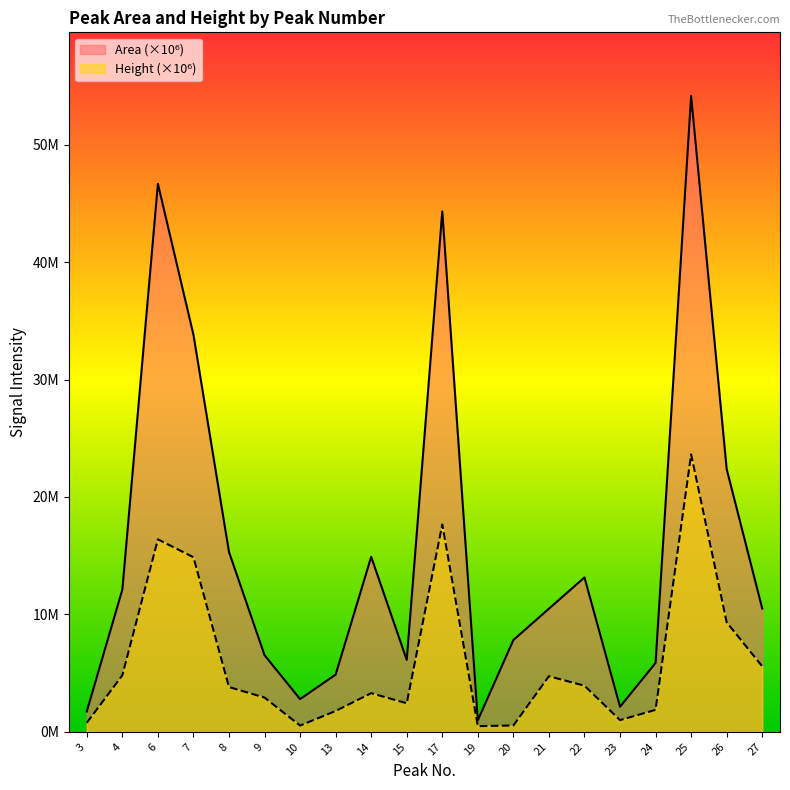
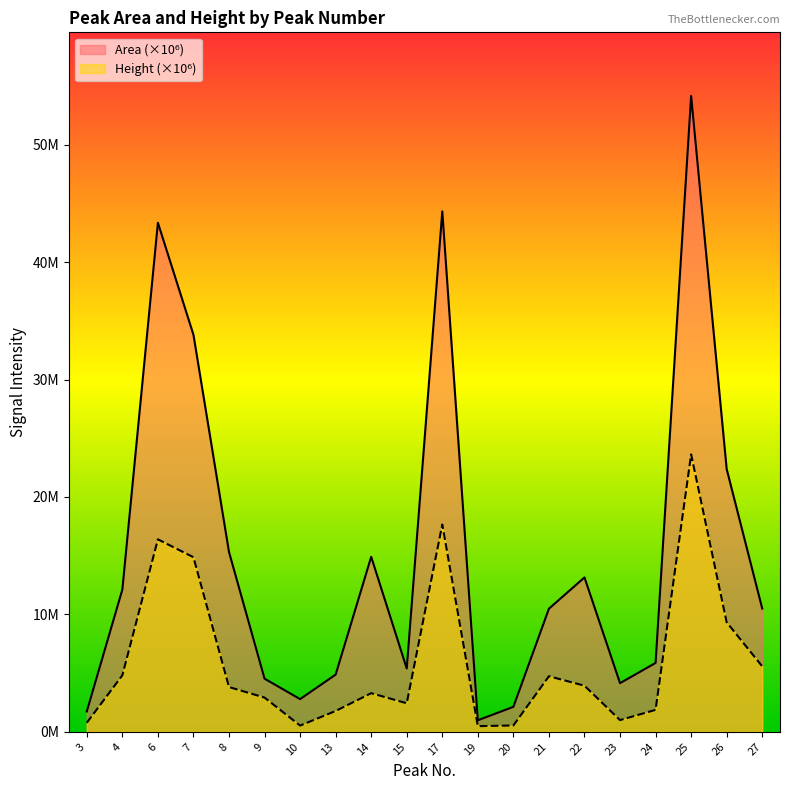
  {
    "Area (×10⁶)": {
      "3": 1700000,
      "4": 12100000,
-     "6": 46700000,
+     "6": 43400000,
      "7": 33800000,
      "8": 15300000,
-     "9": 6500000,
+     "9": 4500000,
      "10": 2800000,
      "13": 4900000,
      "14": 14900000,
-     "15": 6100000,
+     "15": 5400000,
      "17": 44300000,
      "19": 1000000,
-     "20": 7800000,
+     "20": 2100000,
      "21": 10500000,
      "22": 13100000,
-     "23": 2100000,
+     "23": 4100000,
      "24": 5900000,
      "25": 54200000,
      "26": 22400000,
      "27": 10500000
    },
    "Height (×10⁶)": {
      "3": 800000,
      "4": 4800000,
      "6": 16400000,
      "7": 14900000,
      "8": 3800000,
      "9": 2900000,
      "10": 500000,
      "13": 1800000,
      "14": 3300000,
      "15": 2400000,
      "17": 17700000,
      "19": 500000,
      "20": 500000,
      "21": 4700000,
      "22": 3900000,
      "23": 1000000,
      "24": 1900000,
      "25": 23600000,
      "26": 9300000,
      "27": 5600000
    }
  }
